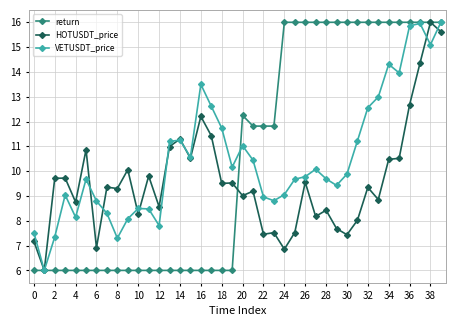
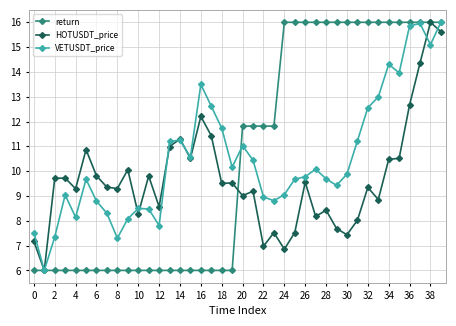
  {
    "return": {
      "0": 6.0,
      "2": 6.0,
      "4": 6.0,
      "6": 6.0,
      "8": 6.0,
      "10": 6.0,
      "12": 6.0,
      "14": 6.0,
      "16": 6.0,
      "18": 6.0,
-     "20": 12.2,
+     "20": 11.8,
      "22": 11.8,
      "24": 16.0,
      "26": 16.0,
      "28": 16.0,
      "30": 16.0,
      "32": 16.0,
      "34": 16.0,
      "36": 16.0
    },
    "HOTUSDT_price": {
      "0": 7.2,
      "2": 9.7,
-     "4": 8.8,
-     "6": 6.9,
+     "4": 9.3,
+     "6": 9.8,
      "8": 9.3,
      "10": 8.3,
      "12": 8.6,
      "16": 12.2,
      "18": 9.5,
      "20": 9.0,
-     "22": 7.5,
+     "22": 7.0,
      "24": 6.9,
      "26": 9.6,
      "28": 8.4,
      "30": 7.4,
      "32": 9.3,
      "34": 10.5,
      "36": 12.7
    },
    "VETUSDT_price": {
      "0": 7.5,
      "2": 7.3,
      "4": 8.1,
      "6": 8.8,
      "8": 7.3,
      "10": 8.5,
      "12": 7.8,
      "16": 13.5,
      "18": 11.7,
      "20": 11.0,
      "22": 9.0,
      "24": 9.1,
      "26": 9.8,
      "28": 9.7,
      "30": 9.9,
      "32": 12.6,
      "34": 14.3,
      "36": 15.9,
      "38": 15.1
    }
  }
